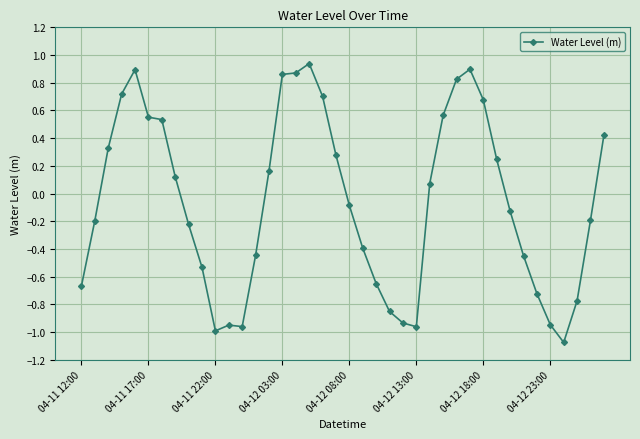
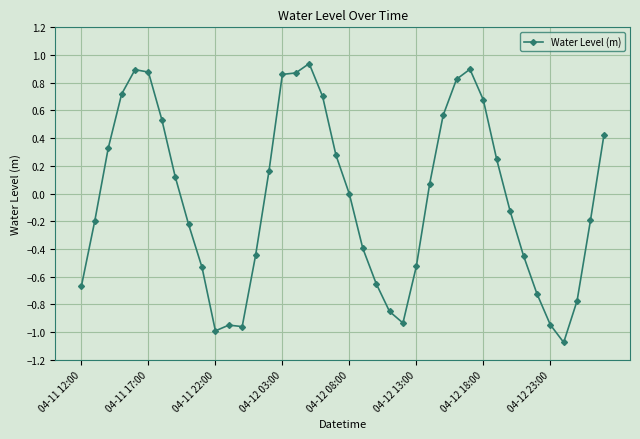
  {
    "04-11 12:00": -0.67,
-   "04-11 17:00": 0.55,
+   "04-11 17:00": 0.88,
    "04-11 22:00": -0.99,
    "04-12 03:00": 0.86,
-   "04-12 08:00": -0.09,
-   "04-12 13:00": -0.96,
+   "04-12 08:00": 0.00,
+   "04-12 13:00": -0.53,
    "04-12 18:00": 0.68,
    "04-12 23:00": -0.95
  }
